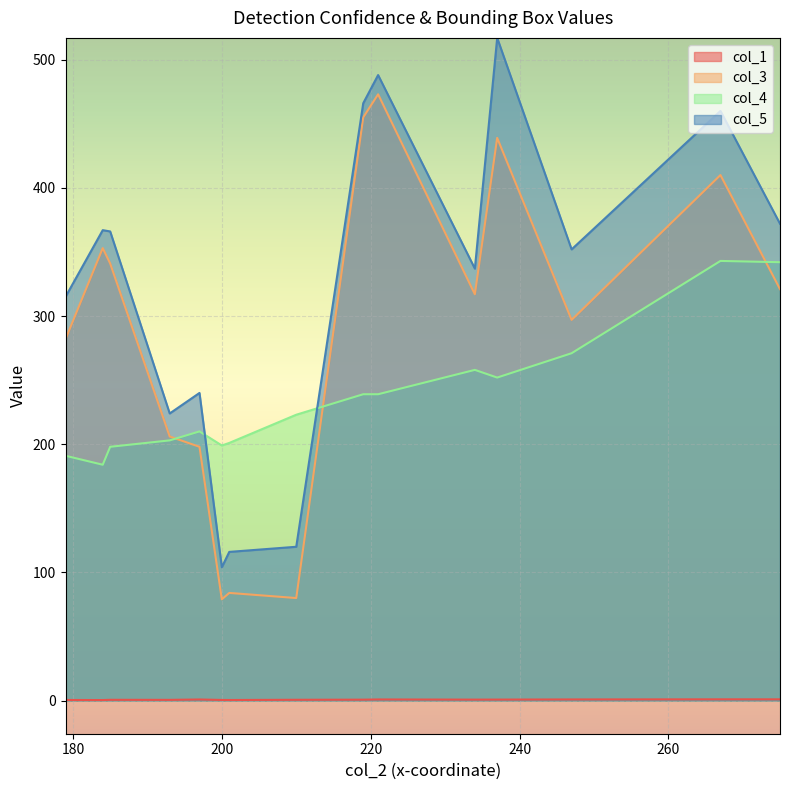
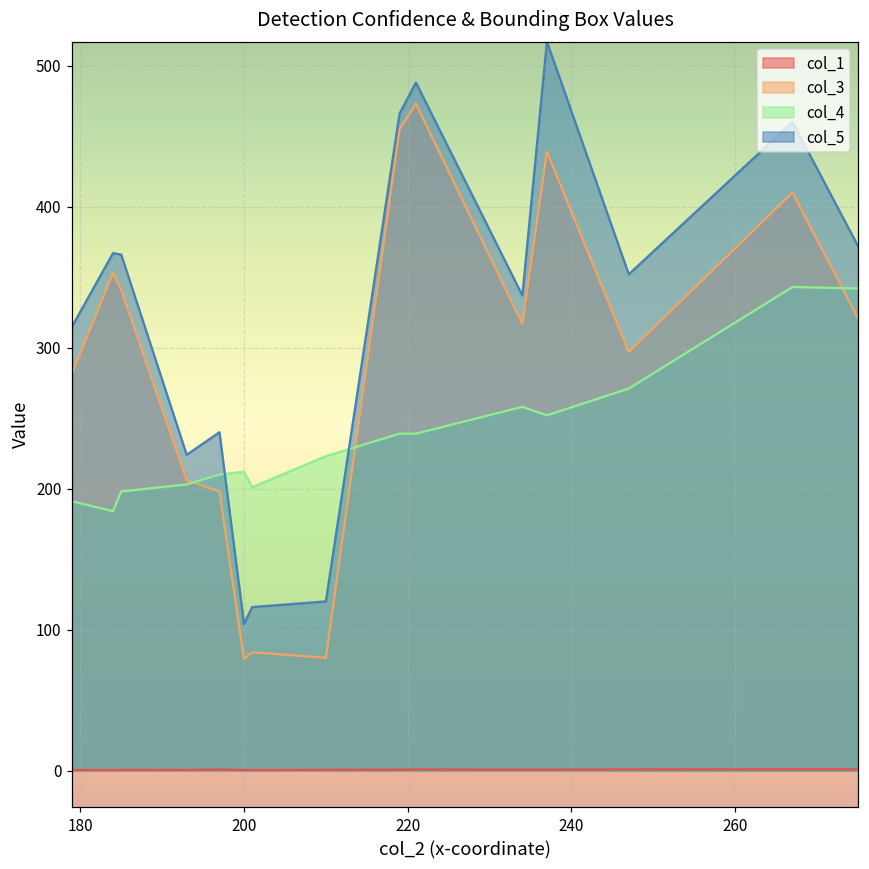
  {
    "col_1": {
      "200": 0
    },
    "col_3": {
      "200": 79
    },
    "col_4": {
-     "200": 199
+     "200": 212
    },
    "col_5": {
      "200": 104
    }
  }
